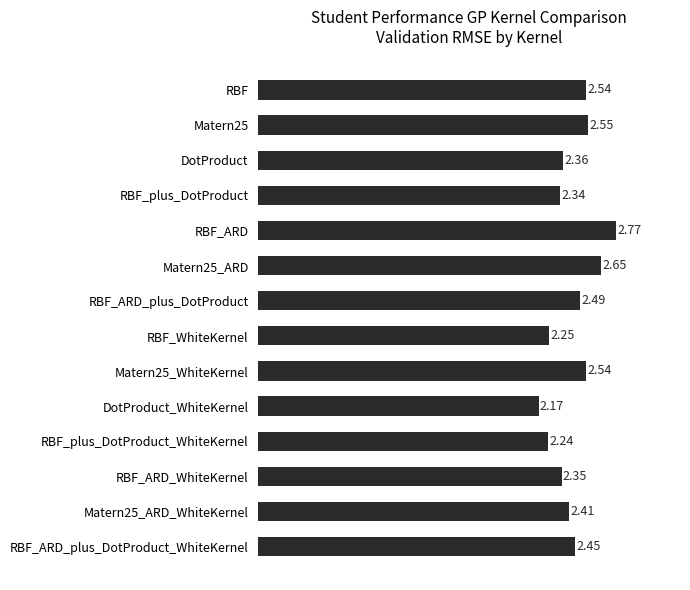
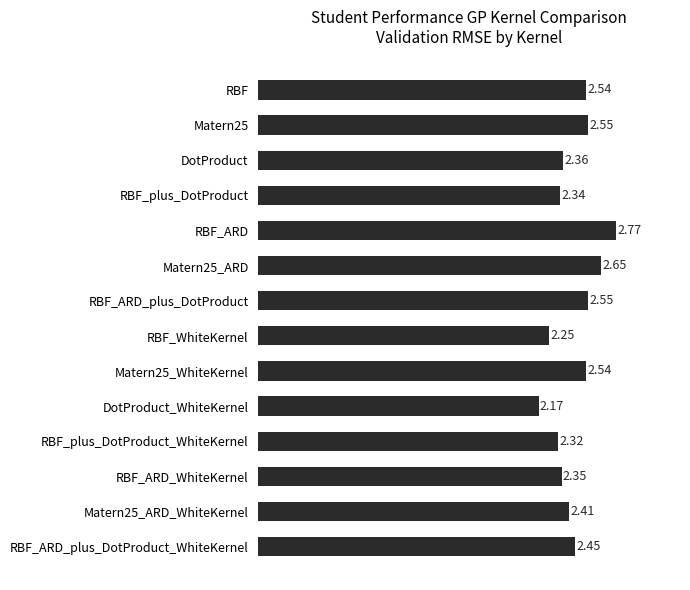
  {
    "RBF": 2.54,
    "Matern25": 2.55,
    "DotProduct": 2.36,
    "RBF_plus_DotProduct": 2.34,
    "RBF_ARD": 2.77,
    "Matern25_ARD": 2.65,
-   "RBF_ARD_plus_DotProduct": 2.49,
+   "RBF_ARD_plus_DotProduct": 2.55,
    "RBF_WhiteKernel": 2.25,
    "Matern25_WhiteKernel": 2.54,
    "DotProduct_WhiteKernel": 2.17,
-   "RBF_plus_DotProduct_WhiteKernel": 2.24,
+   "RBF_plus_DotProduct_WhiteKernel": 2.32,
    "RBF_ARD_WhiteKernel": 2.35,
    "Matern25_ARD_WhiteKernel": 2.41,
    "RBF_ARD_plus_DotProduct_WhiteKernel": 2.45
  }
